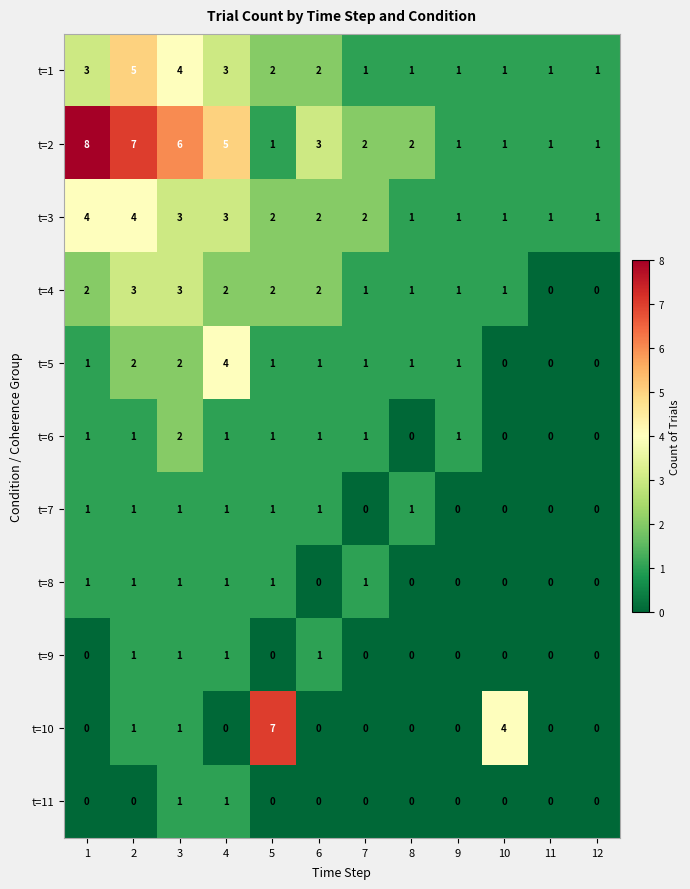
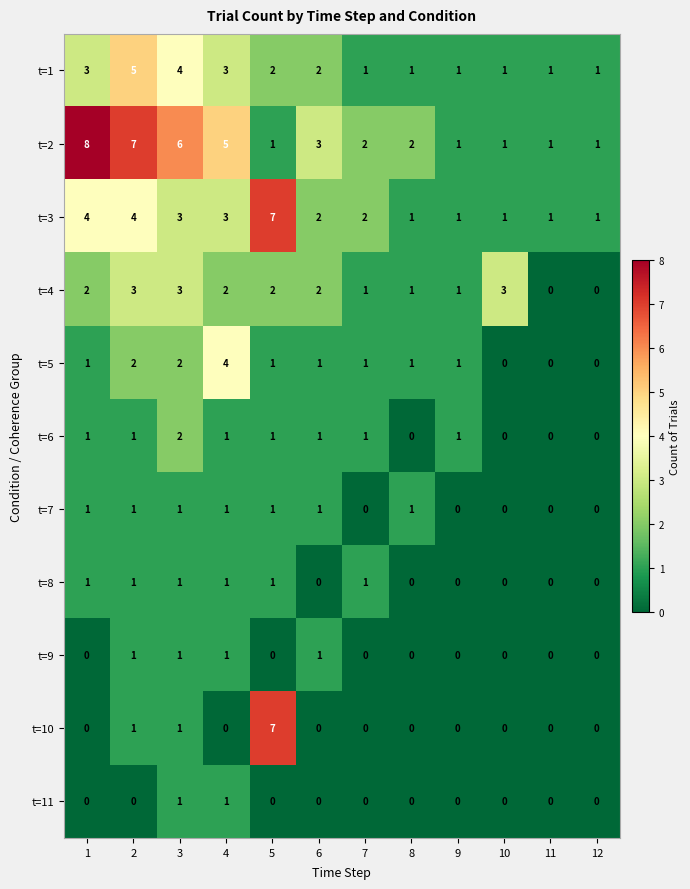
  {
    "t=1": {
      "1": 3,
      "2": 5,
      "3": 4,
      "4": 3,
      "5": 2,
      "6": 2,
      "7": 1,
      "8": 1,
      "9": 1,
      "10": 1,
      "11": 1,
      "12": 1
    },
    "t=2": {
      "1": 8,
      "2": 7,
      "3": 6,
      "4": 5,
      "5": 1,
      "6": 3,
      "7": 2,
      "8": 2,
      "9": 1,
      "10": 1,
      "11": 1,
      "12": 1
    },
    "t=3": {
      "1": 4,
      "2": 4,
      "3": 3,
      "4": 3,
-     "5": 2,
+     "5": 7,
      "6": 2,
      "7": 2,
      "8": 1,
      "9": 1,
      "10": 1,
      "11": 1,
      "12": 1
    },
    "t=4": {
      "1": 2,
      "2": 3,
      "3": 3,
      "4": 2,
      "5": 2,
      "6": 2,
      "7": 1,
      "8": 1,
      "9": 1,
-     "10": 1,
+     "10": 3,
      "11": 0,
      "12": 0
    },
    "t=5": {
      "1": 1,
      "2": 2,
      "3": 2,
      "4": 4,
      "5": 1,
      "6": 1,
      "7": 1,
      "8": 1,
      "9": 1,
      "10": 0,
      "11": 0,
      "12": 0
    },
    "t=6": {
      "1": 1,
      "2": 1,
      "3": 2,
      "4": 1,
      "5": 1,
      "6": 1,
      "7": 1,
      "8": 0,
      "9": 1,
      "10": 0,
      "11": 0,
      "12": 0
    },
    "t=7": {
      "1": 1,
      "2": 1,
      "3": 1,
      "4": 1,
      "5": 1,
      "6": 1,
      "7": 0,
      "8": 1,
      "9": 0,
      "10": 0,
      "11": 0,
      "12": 0
    },
    "t=8": {
      "1": 1,
      "2": 1,
      "3": 1,
      "4": 1,
      "5": 1,
      "6": 0,
      "7": 1,
      "8": 0,
      "9": 0,
      "10": 0,
      "11": 0,
      "12": 0
    },
    "t=9": {
      "1": 0,
      "2": 1,
      "3": 1,
      "4": 1,
      "5": 0,
      "6": 1,
      "7": 0,
      "8": 0,
      "9": 0,
      "10": 0,
      "11": 0,
      "12": 0
    },
    "t=10": {
      "1": 0,
      "2": 1,
      "3": 1,
      "4": 0,
      "5": 7,
      "6": 0,
      "7": 0,
      "8": 0,
      "9": 0,
-     "10": 4,
+     "10": 0,
      "11": 0,
      "12": 0
    },
    "t=11": {
      "1": 0,
      "2": 0,
      "3": 1,
      "4": 1,
      "5": 0,
      "6": 0,
      "7": 0,
      "8": 0,
      "9": 0,
      "10": 0,
      "11": 0,
      "12": 0
    }
  }
